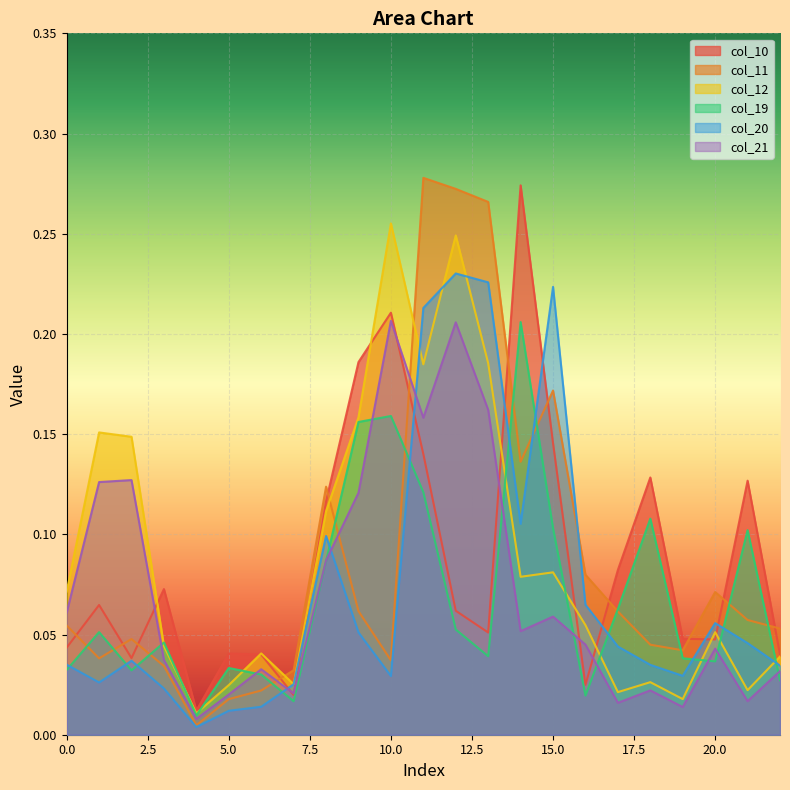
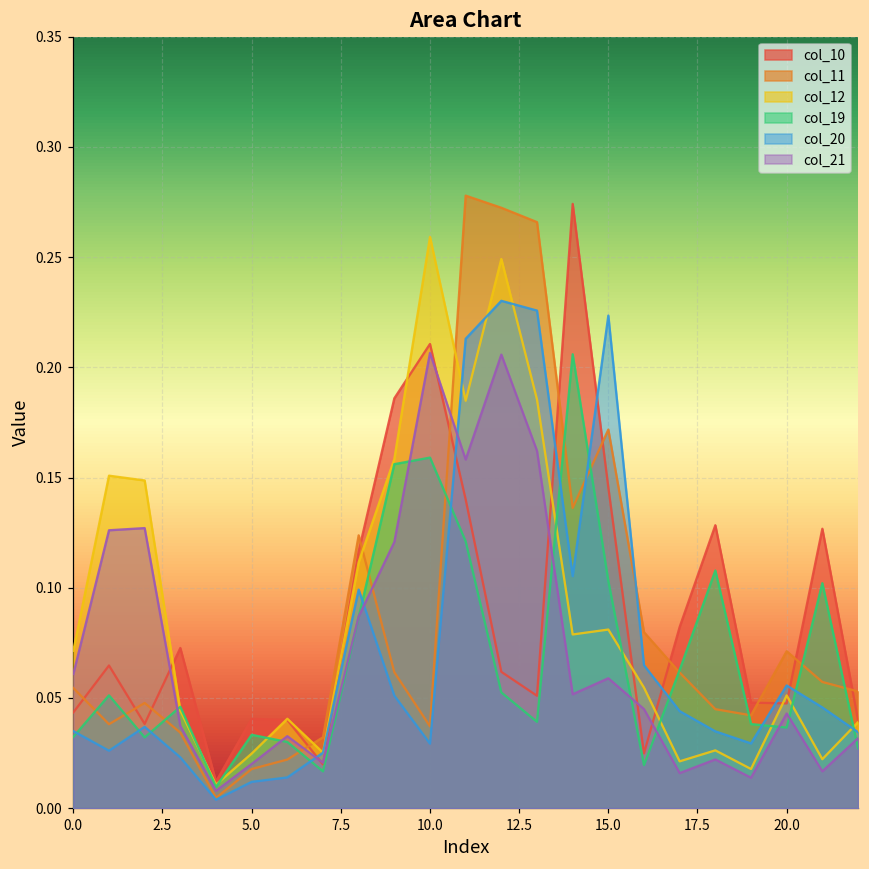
  {
    "col_12": {
      "0.0": 0.071,
      "5.0": 0.025,
-     "10.0": 0.255,
+     "10.0": 0.259,
      "15.0": 0.081,
      "20.0": 0.051
    },
    "col_19": {
      "0.0": 0.032,
      "5.0": 0.033,
      "10.0": 0.159,
      "15.0": 0.103,
      "20.0": 0.037
    },
    "col_20": {
      "0.0": 0.035,
      "5.0": 0.012,
      "10.0": 0.029,
      "15.0": 0.223,
      "20.0": 0.056
    },
    "col_21": {
      "0.0": 0.061,
      "5.0": 0.020,
      "10.0": 0.207,
      "15.0": 0.059,
      "20.0": 0.043
    }
  }
